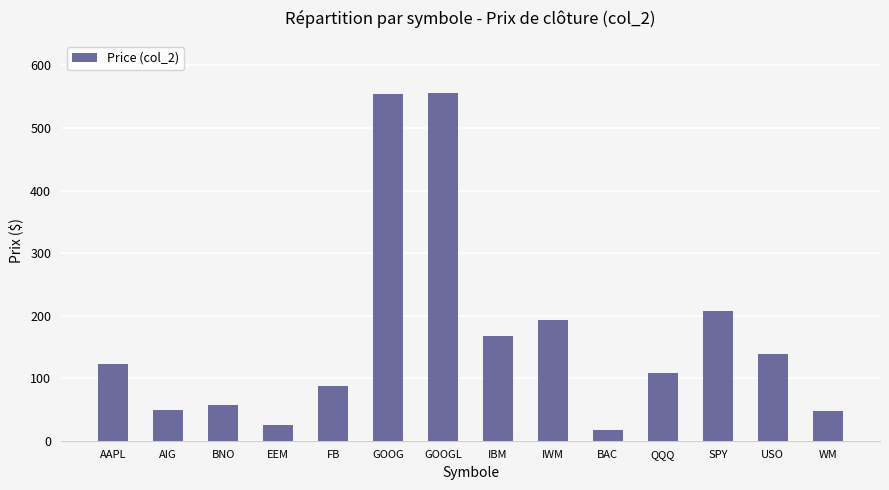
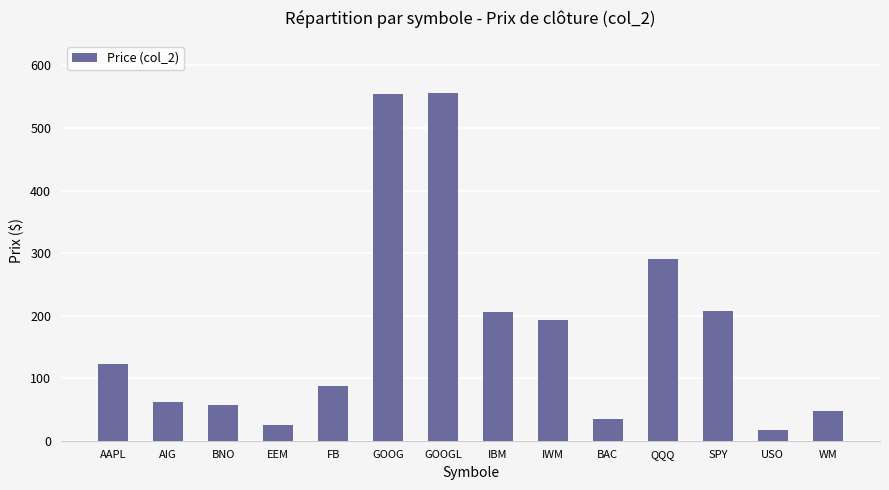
  {
    "AAPL": 120,
-   "AIG": 50,
+   "AIG": 60,
    "BNO": 60,
    "EEM": 30,
    "FB": 90,
    "GOOG": 550,
    "GOOGL": 560,
-   "IBM": 170,
+   "IBM": 210,
    "IWM": 190,
-   "BAC": 20,
-   "QQQ": 110,
+   "BAC": 30,
+   "QQQ": 290,
    "SPY": 210,
-   "USO": 140,
+   "USO": 20,
    "WM": 50
  }
